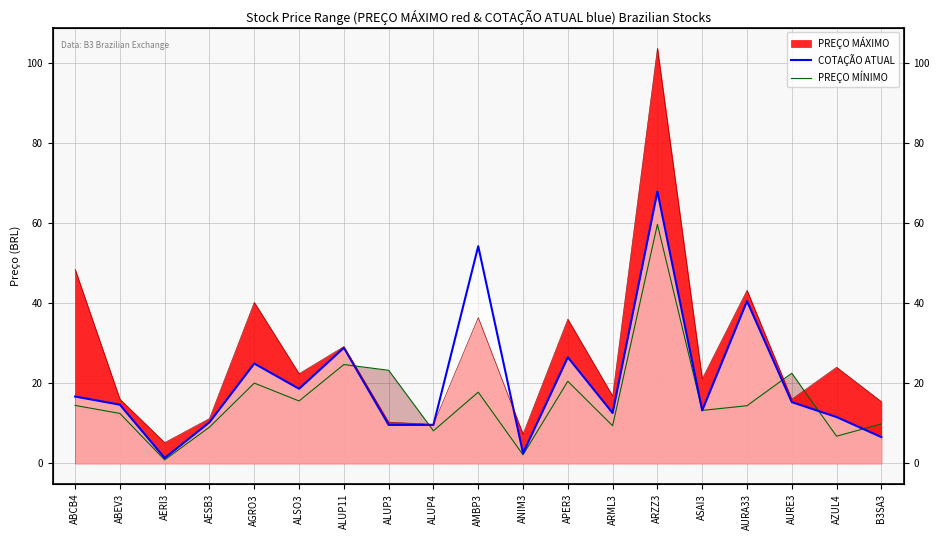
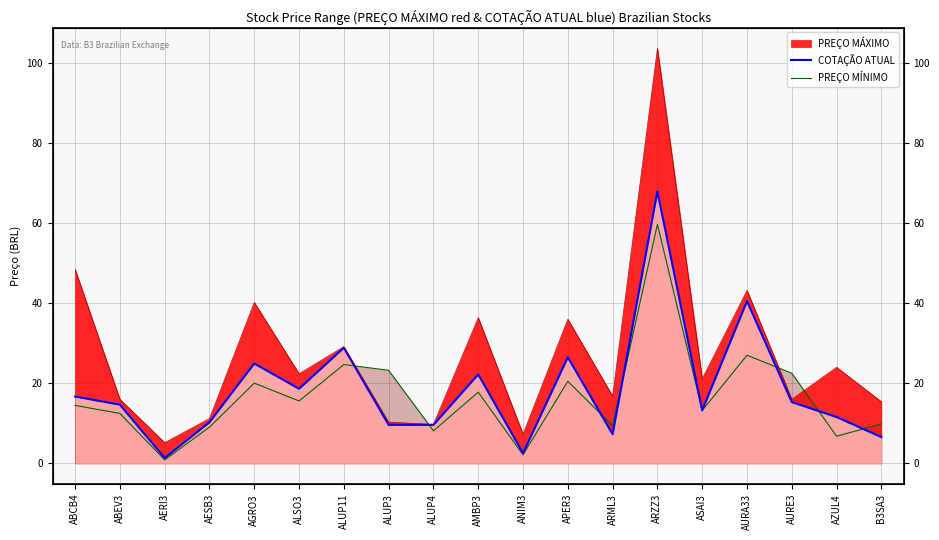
  {
    "COTAÇÃO ATUAL": {
      "ABCB4": 17,
      "ABEV3": 15,
      "AESB3": 10,
      "AGRO3": 25,
      "ALSO3": 19,
      "ALUP3": 10,
-     "AMBP3": 54,
+     "AMBP3": 22,
      "APER3": 26,
-     "ARML3": 13,
+     "ARML3": 7,
      "ARZZ3": 68,
      "AURA33": 41,
      "AURE3": 15,
      "AZUL4": 12,
      "B3SA3": 7
    },
    "PREÇO MÍNIMO": {
      "ABCB4": 14,
      "ABEV3": 12,
      "AESB3": 9,
      "AGRO3": 20,
      "ALSO3": 16,
      "ALUP11": 25,
      "ALUP3": 23,
      "ALUP4": 8,
      "AMBP3": 18,
      "APER3": 21,
      "ARML3": 9,
      "ARZZ3": 60,
-     "AURA33": 14,
+     "AURA33": 27,
      "AURE3": 23,
      "AZUL4": 7,
      "B3SA3": 10
    },
    "PREÇO MÁXIMO": {
      "ABCB4": 48,
      "ABEV3": 16,
      "AERI3": 5,
      "AESB3": 11,
      "AGRO3": 40,
      "ALSO3": 22,
      "ALUP3": 10,
      "AMBP3": 36,
      "ANIM3": 7,
      "APER3": 36,
      "ARML3": 17,
      "ARZZ3": 104,
      "ASAI3": 21,
      "AURA33": 43,
      "AURE3": 16,
      "AZUL4": 24,
      "B3SA3": 15
    }
  }
